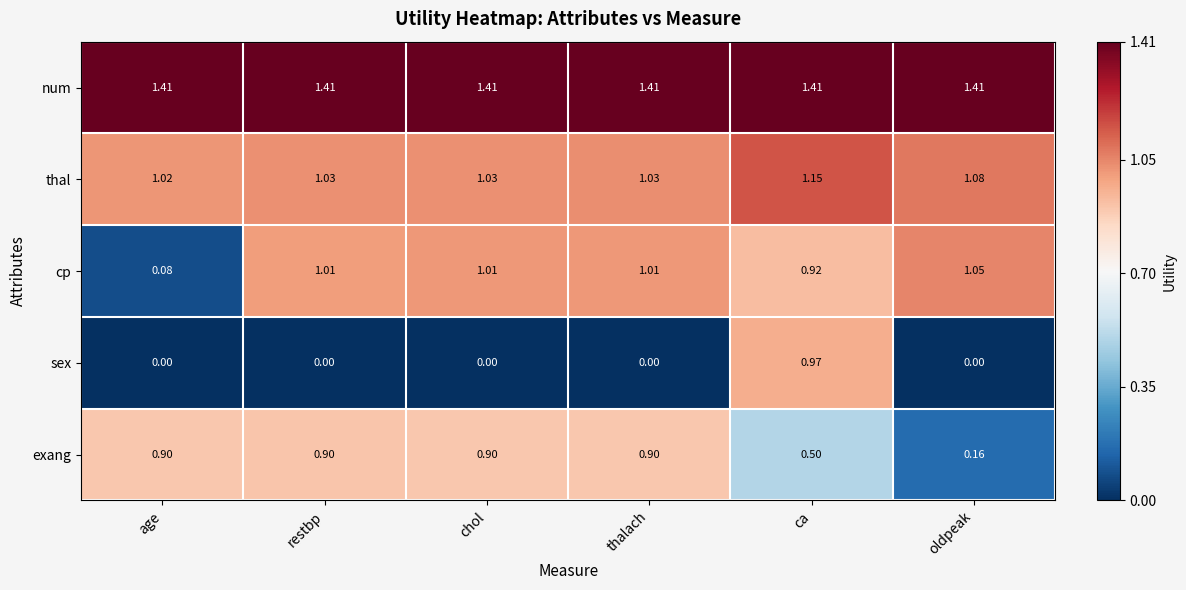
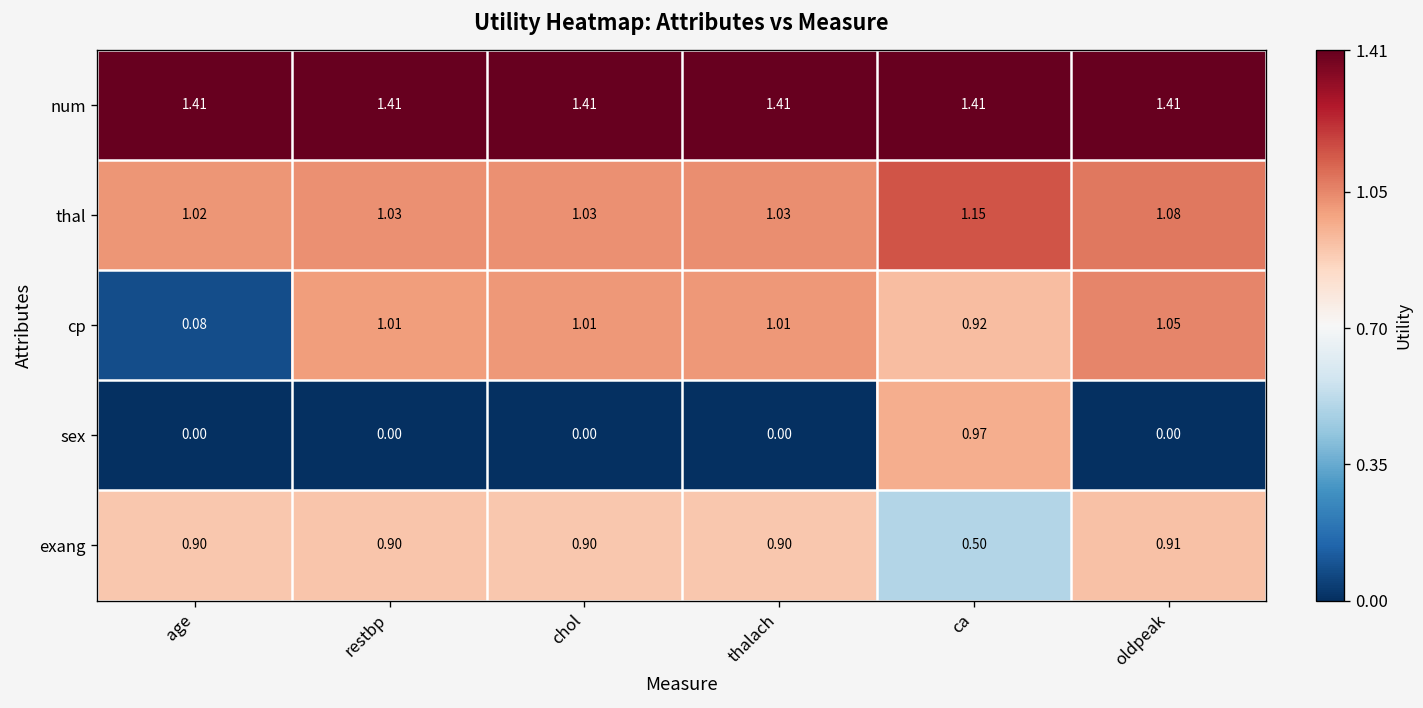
  {
    "num": {
      "age": 1.41,
      "restbp": 1.41,
      "chol": 1.41,
      "thalach": 1.41,
      "ca": 1.41,
      "oldpeak": 1.41
    },
    "thal": {
      "age": 1.02,
      "restbp": 1.03,
      "chol": 1.03,
      "thalach": 1.03,
      "ca": 1.15,
      "oldpeak": 1.08
    },
    "cp": {
      "age": 0.08,
      "restbp": 1.01,
      "chol": 1.01,
      "thalach": 1.01,
      "ca": 0.92,
      "oldpeak": 1.05
    },
    "sex": {
      "age": 0.00,
      "restbp": 0.00,
      "chol": 0.00,
      "thalach": 0.00,
      "ca": 0.97,
      "oldpeak": 0.00
    },
    "exang": {
      "age": 0.90,
      "restbp": 0.90,
      "chol": 0.90,
      "thalach": 0.90,
      "ca": 0.50,
-     "oldpeak": 0.16
+     "oldpeak": 0.91
    }
  }
